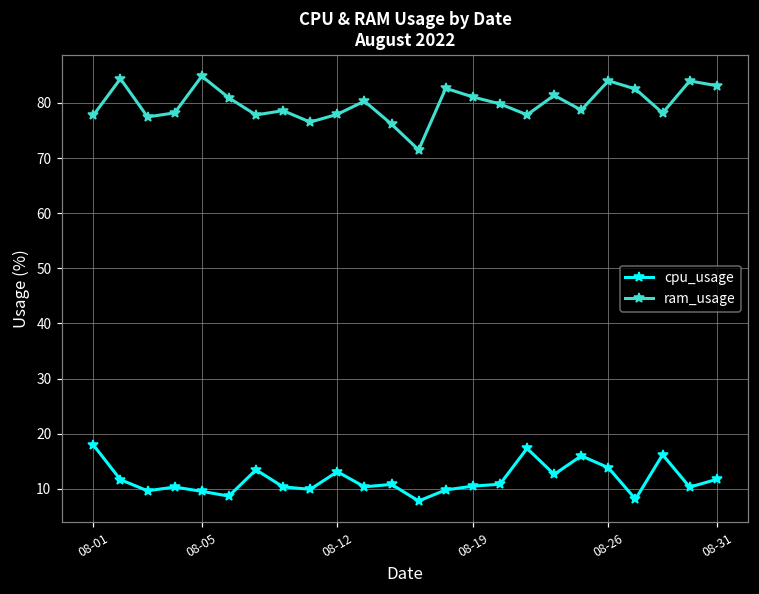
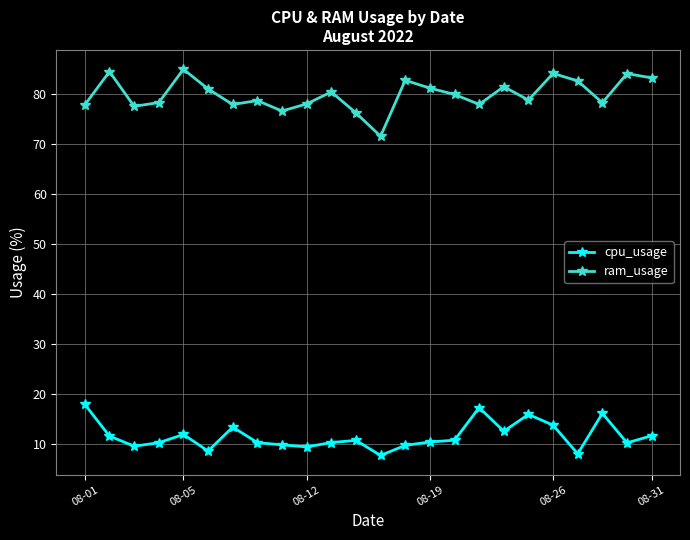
  {
    "cpu_usage": {
      "08-01": 18,
-     "08-05": 10,
-     "08-12": 13,
+     "08-05": 12,
+     "08-12": 10,
      "08-19": 10,
      "08-26": 14,
      "08-31": 12
    },
    "ram_usage": {
      "08-01": 78,
      "08-05": 85,
      "08-12": 78,
      "08-19": 81,
      "08-26": 84,
      "08-31": 83
    }
  }
